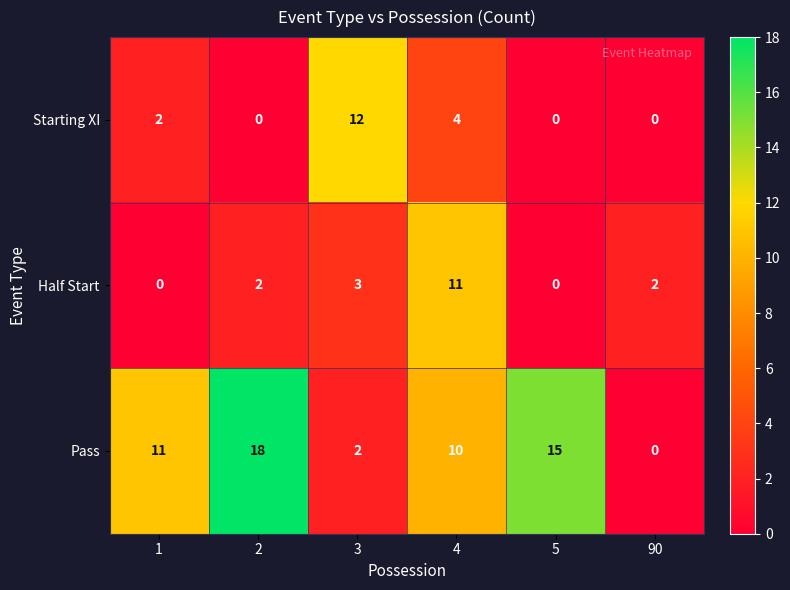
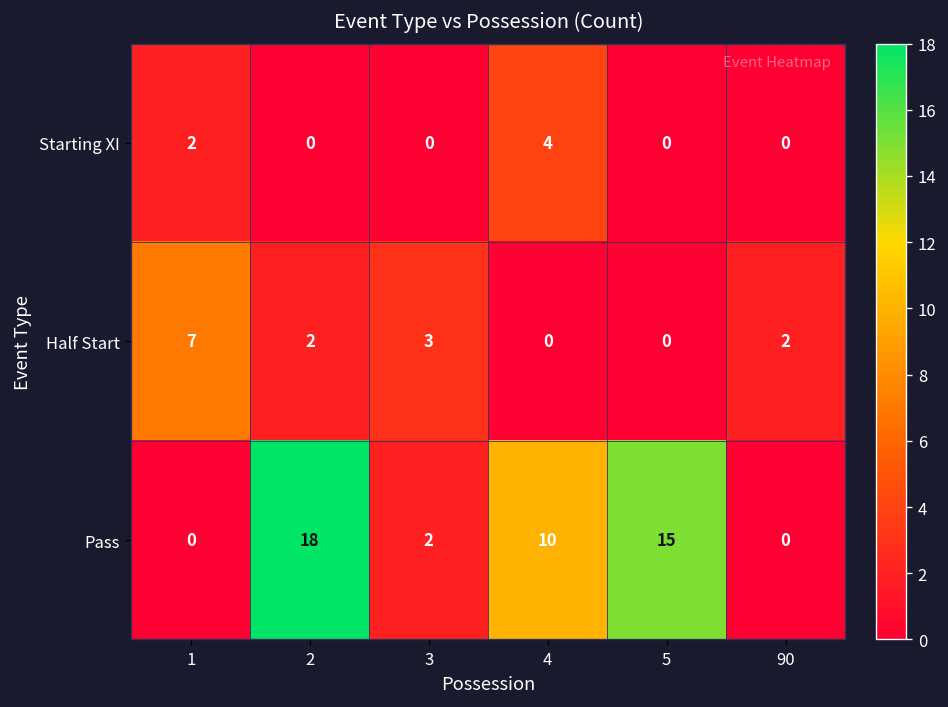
  {
    "Starting XI": {
      "1": 2,
      "2": 0,
-     "3": 12,
+     "3": 0,
      "4": 4,
      "5": 0
    },
    "Half Start": {
-     "1": 0,
+     "1": 7,
      "2": 2,
      "3": 3,
-     "4": 11,
+     "4": 0,
      "5": 0,
      "90": 2
    },
    "Pass": {
-     "1": 11,
+     "1": 0,
      "2": 18,
      "3": 2,
      "4": 10,
      "5": 15,
      "90": 0
    }
  }
